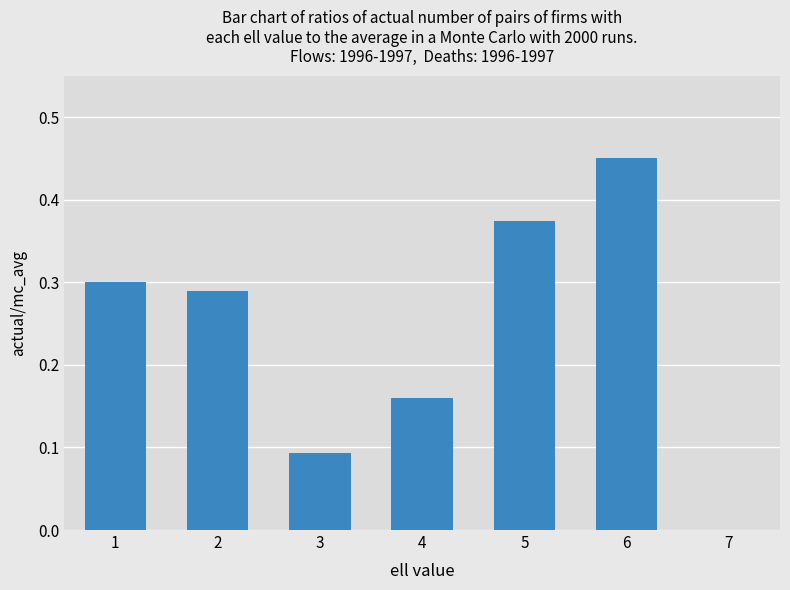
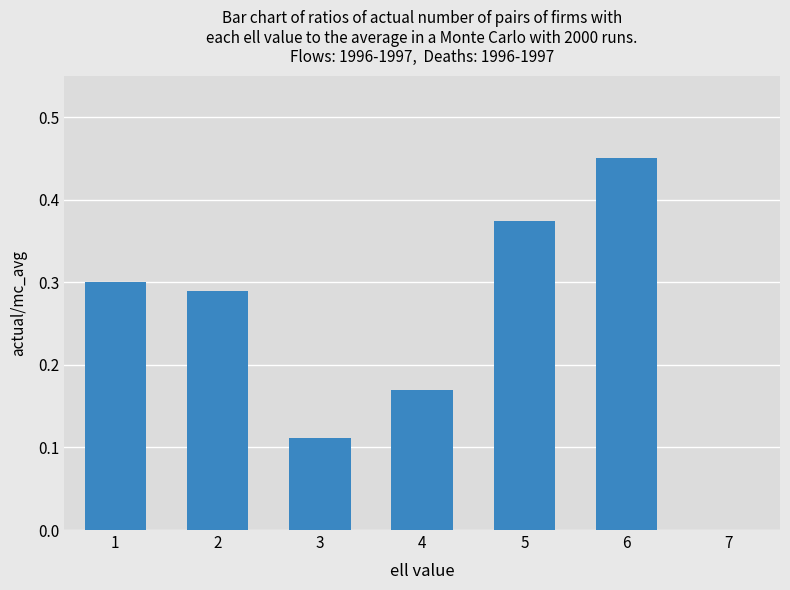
  {
    "1": 0.30,
    "2": 0.29,
-   "3": 0.09,
-   "4": 0.16,
+   "3": 0.11,
+   "4": 0.17,
    "5": 0.38,
    "6": 0.45
  }
